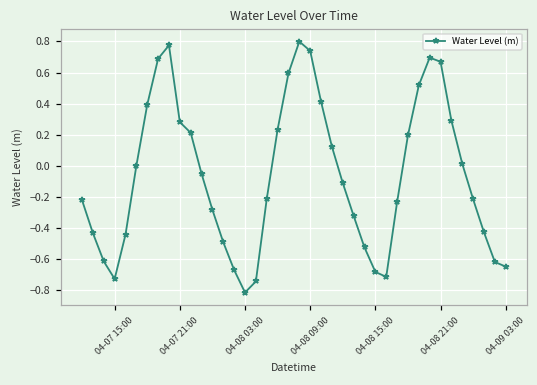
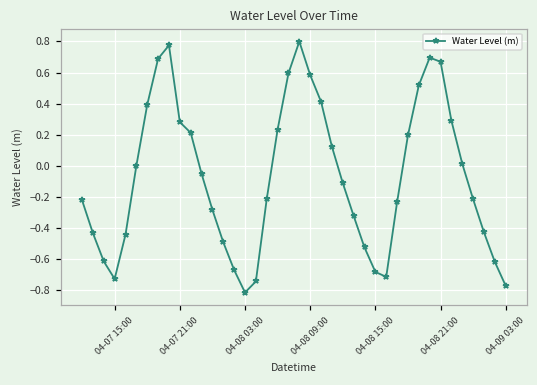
  {
    "04-07 15:00": -0.73,
    "04-07 21:00": 0.28,
    "04-08 03:00": -0.81,
-   "04-08 09:00": 0.74,
+   "04-08 09:00": 0.58,
    "04-08 15:00": -0.68,
    "04-08 21:00": 0.67,
-   "04-09 03:00": -0.65
+   "04-09 03:00": -0.77
  }
